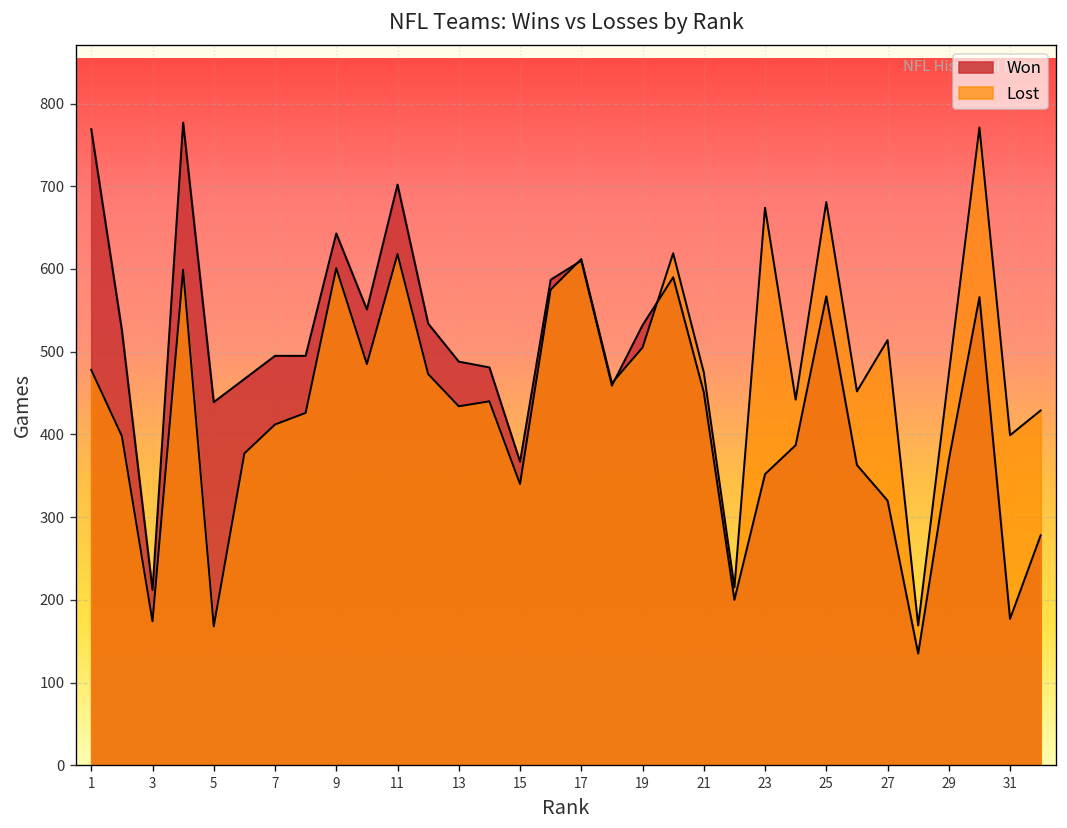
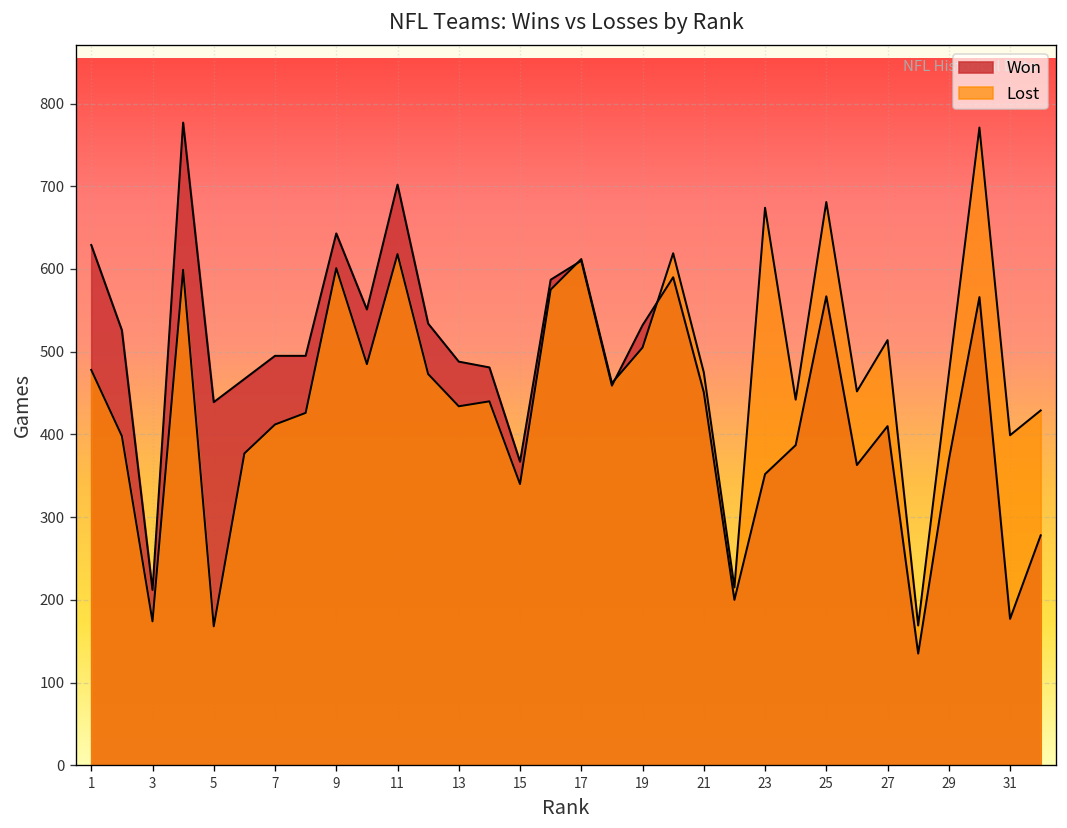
  {
    "Won": {
-     "1": 770,
+     "1": 630,
      "3": 210,
      "5": 440,
      "7": 500,
      "9": 640,
      "11": 700,
      "13": 490,
      "15": 370,
      "19": 530,
      "21": 450,
      "23": 350,
      "25": 570,
-     "27": 320,
+     "27": 410,
      "29": 370,
      "31": 180
    },
    "Lost": {
      "1": 480,
      "3": 170,
      "5": 170,
      "7": 410,
      "9": 600,
      "11": 620,
      "13": 430,
      "15": 340,
      "19": 510,
      "21": 480,
      "23": 670,
      "25": 680,
      "27": 510,
      "29": 470,
      "31": 400
    }
  }
